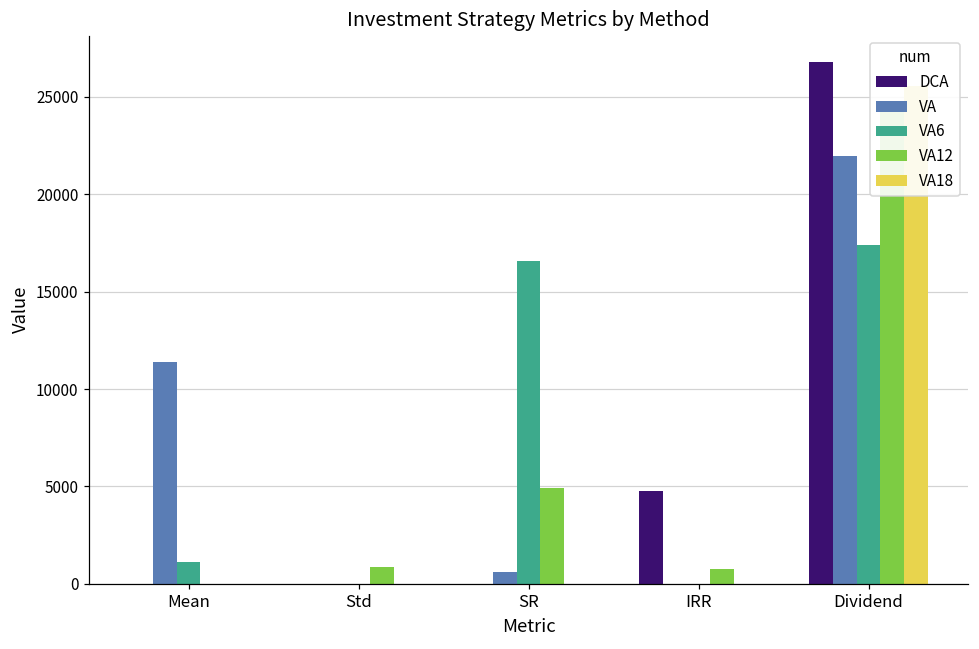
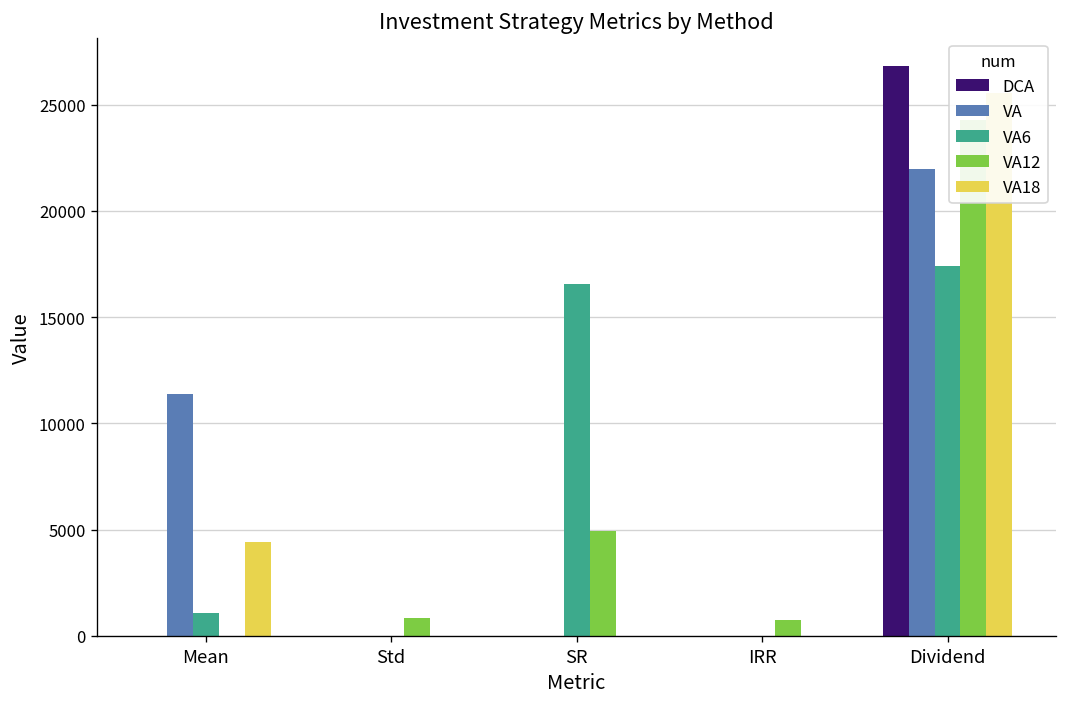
  {
    "DCA": {
-     "IRR": 4800,
+     "IRR": 0,
      "Dividend": 26800
    },
    "VA": {
      "Mean": 11400,
-     "SR": 600,
+     "SR": 0,
      "Dividend": 22000
    },
    "VA6": {
      "Mean": 1100,
      "SR": 16600,
      "Dividend": 17400
    },
    "VA12": {
      "Std": 800,
      "SR": 4900,
      "IRR": 800
    },
    "VA18": {
-     "Mean": 0
+     "Mean": 4400
    }
  }
